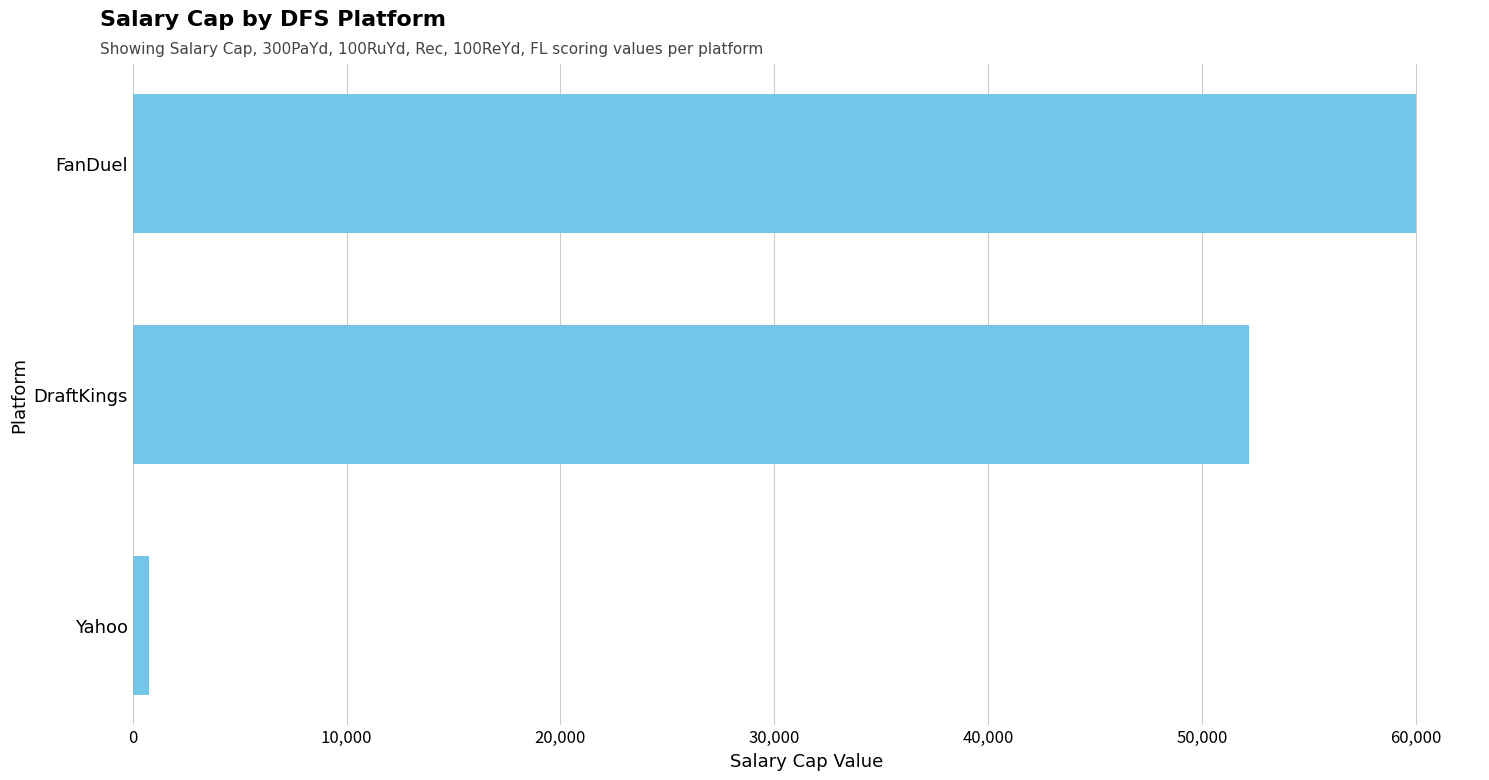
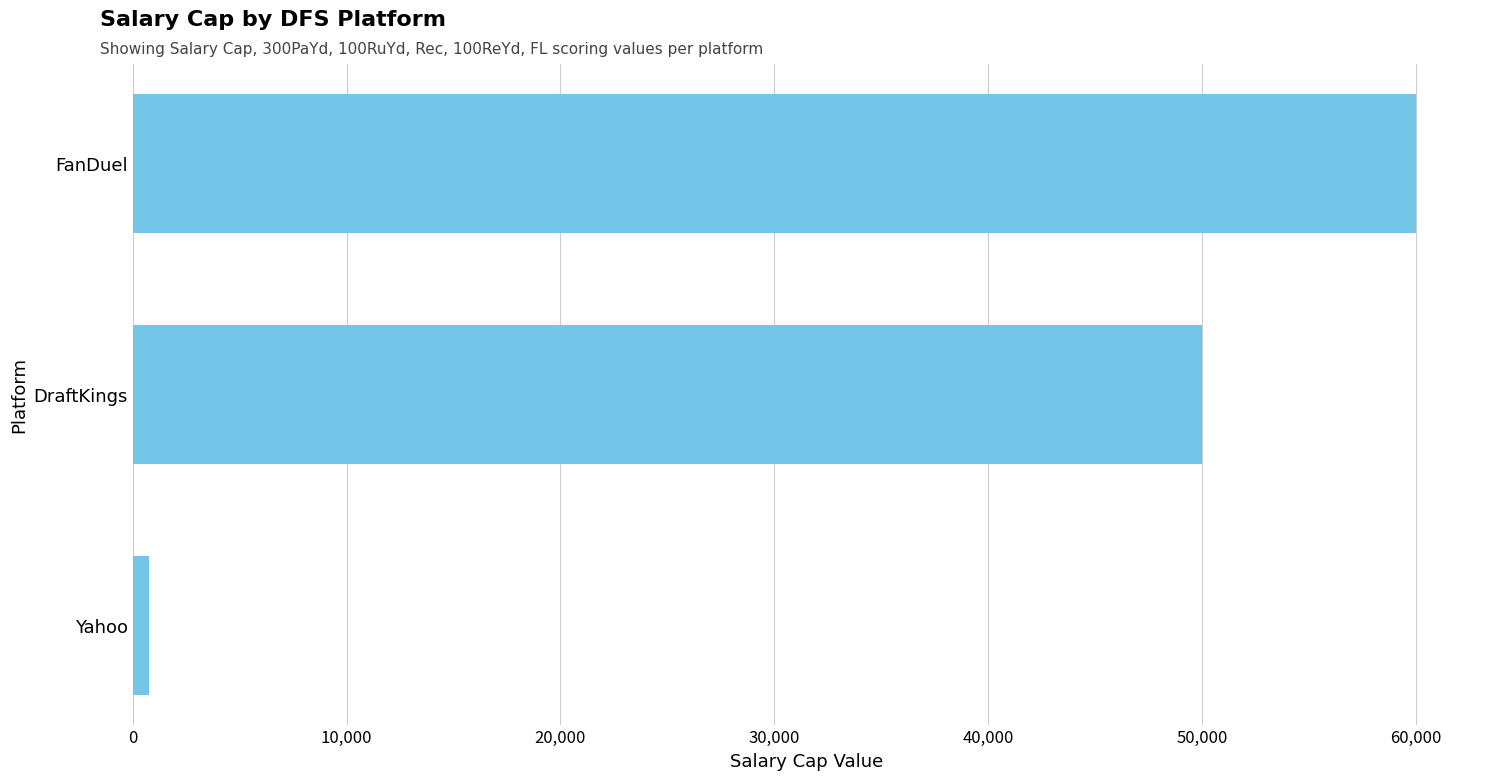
  {
    "FanDuel": "60,000",
-   "DraftKings": "52,200",
+   "DraftKings": "50,000",
    "Yahoo": "800"
  }
